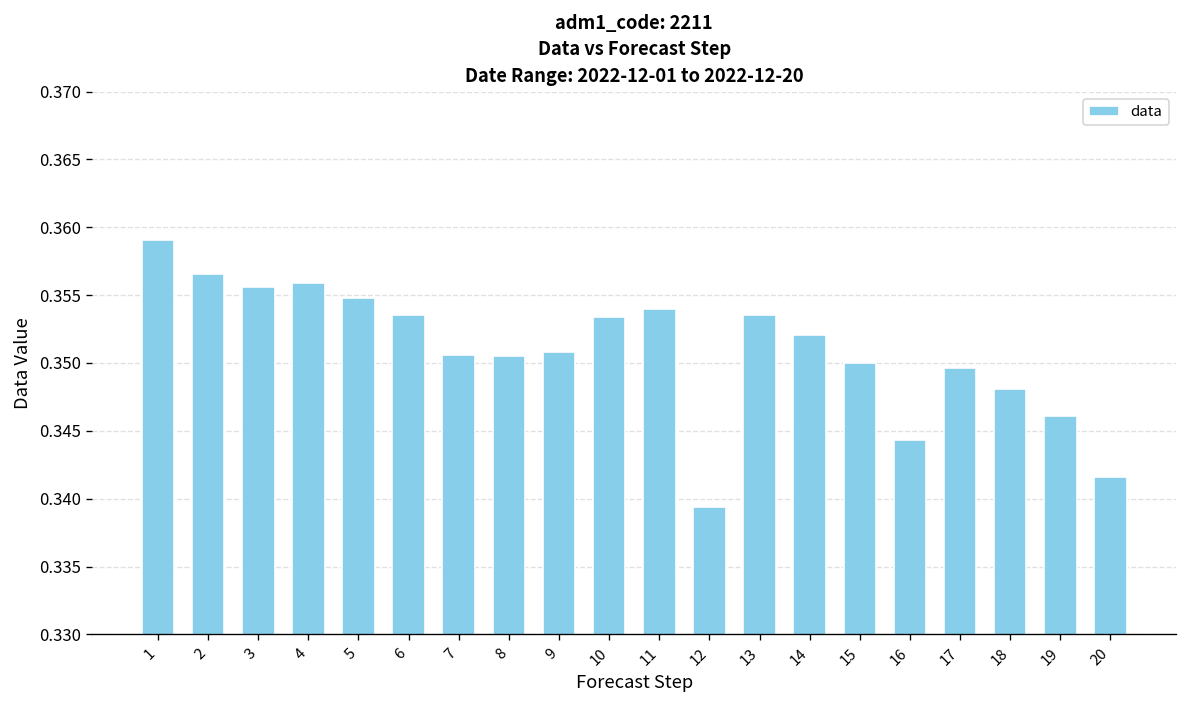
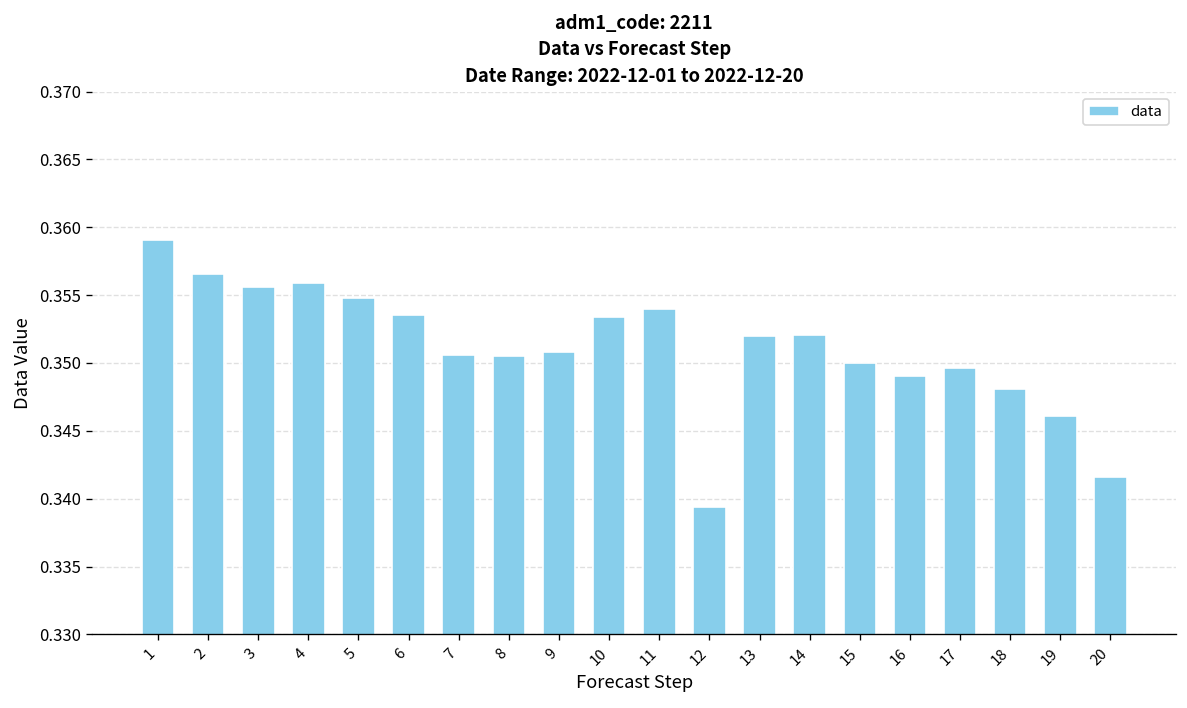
  {
    "1": 0.3591,
    "2": 0.3566,
    "3": 0.3556,
    "4": 0.3559,
    "5": 0.3548,
    "6": 0.3535,
    "7": 0.3506,
    "8": 0.3505,
    "9": 0.3508,
    "10": 0.3534,
    "11": 0.3540,
    "12": 0.3394,
-   "13": 0.3535,
+   "13": 0.3520,
    "14": 0.3521,
    "15": 0.3500,
-   "16": 0.3443,
+   "16": 0.3491,
    "17": 0.3496,
    "18": 0.3481,
    "19": 0.3461,
    "20": 0.3416
  }
